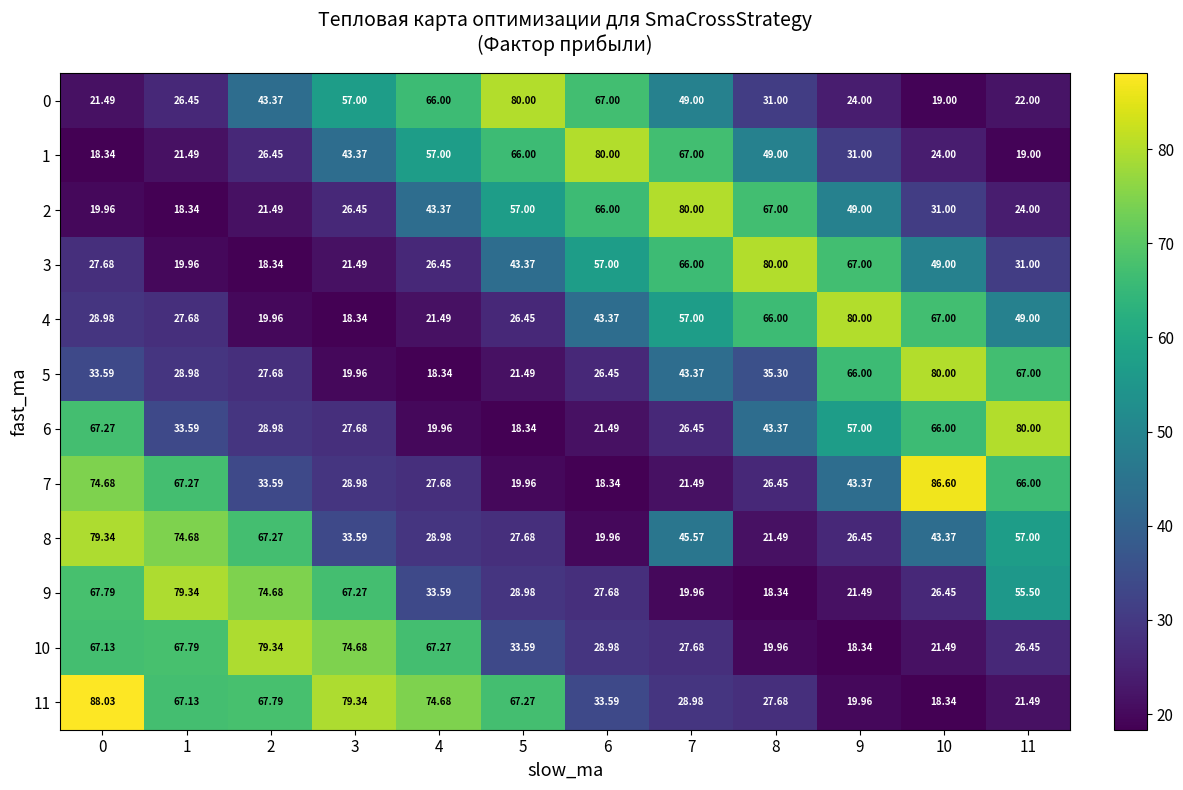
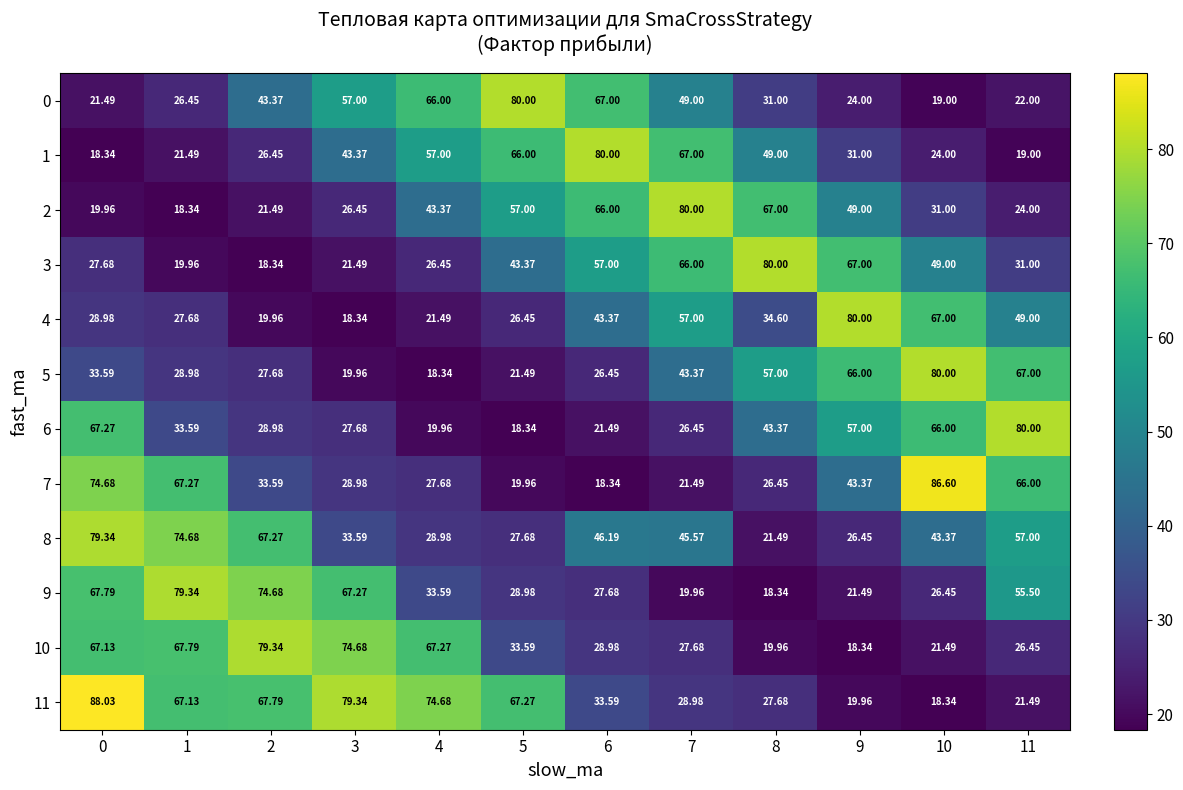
  {
    "0": {
      "0": 21.49,
      "1": 26.45,
      "2": 43.37,
      "3": 57.00,
      "4": 66.00,
      "5": 80.00,
      "6": 67.00,
      "7": 49.00,
      "8": 31.00,
      "9": 24.00,
      "10": 19.00,
      "11": 22.00
    },
    "1": {
      "0": 18.34,
      "1": 21.49,
      "2": 26.45,
      "3": 43.37,
      "4": 57.00,
      "5": 66.00,
      "6": 80.00,
      "7": 67.00,
      "8": 49.00,
      "9": 31.00,
      "10": 24.00,
      "11": 19.00
    },
    "2": {
      "0": 19.96,
      "1": 18.34,
      "2": 21.49,
      "3": 26.45,
      "4": 43.37,
      "5": 57.00,
      "6": 66.00,
      "7": 80.00,
      "8": 67.00,
      "9": 49.00,
      "10": 31.00,
      "11": 24.00
    },
    "3": {
      "0": 27.68,
      "1": 19.96,
      "2": 18.34,
      "3": 21.49,
      "4": 26.45,
      "5": 43.37,
      "6": 57.00,
      "7": 66.00,
      "8": 80.00,
      "9": 67.00,
      "10": 49.00,
      "11": 31.00
    },
    "4": {
      "0": 28.98,
      "1": 27.68,
      "2": 19.96,
      "3": 18.34,
      "4": 21.49,
      "5": 26.45,
      "6": 43.37,
      "7": 57.00,
-     "8": 66.00,
+     "8": 34.60,
      "9": 80.00,
      "10": 67.00,
      "11": 49.00
    },
    "5": {
      "0": 33.59,
      "1": 28.98,
      "2": 27.68,
      "3": 19.96,
      "4": 18.34,
      "5": 21.49,
      "6": 26.45,
      "7": 43.37,
-     "8": 35.30,
+     "8": 57.00,
      "9": 66.00,
      "10": 80.00,
      "11": 67.00
    },
    "6": {
      "0": 67.27,
      "1": 33.59,
      "2": 28.98,
      "3": 27.68,
      "4": 19.96,
      "5": 18.34,
      "6": 21.49,
      "7": 26.45,
      "8": 43.37,
      "9": 57.00,
      "10": 66.00,
      "11": 80.00
    },
    "7": {
      "0": 74.68,
      "1": 67.27,
      "2": 33.59,
      "3": 28.98,
      "4": 27.68,
      "5": 19.96,
      "6": 18.34,
      "7": 21.49,
      "8": 26.45,
      "9": 43.37,
      "10": 86.60,
      "11": 66.00
    },
    "8": {
      "0": 79.34,
      "1": 74.68,
      "2": 67.27,
      "3": 33.59,
      "4": 28.98,
      "5": 27.68,
-     "6": 19.96,
+     "6": 46.19,
      "7": 45.57,
      "8": 21.49,
      "9": 26.45,
      "10": 43.37,
      "11": 57.00
    },
    "9": {
      "0": 67.79,
      "1": 79.34,
      "2": 74.68,
      "3": 67.27,
      "4": 33.59,
      "5": 28.98,
      "6": 27.68,
      "7": 19.96,
      "8": 18.34,
      "9": 21.49,
      "10": 26.45,
      "11": 55.50
    },
    "10": {
      "0": 67.13,
      "1": 67.79,
      "2": 79.34,
      "3": 74.68,
      "4": 67.27,
      "5": 33.59,
      "6": 28.98,
      "7": 27.68,
      "8": 19.96,
      "9": 18.34,
      "10": 21.49,
      "11": 26.45
    },
    "11": {
      "0": 88.03,
      "1": 67.13,
      "2": 67.79,
      "3": 79.34,
      "4": 74.68,
      "5": 67.27,
      "6": 33.59,
      "7": 28.98,
      "8": 27.68,
      "9": 19.96,
      "10": 18.34,
      "11": 21.49
    }
  }
